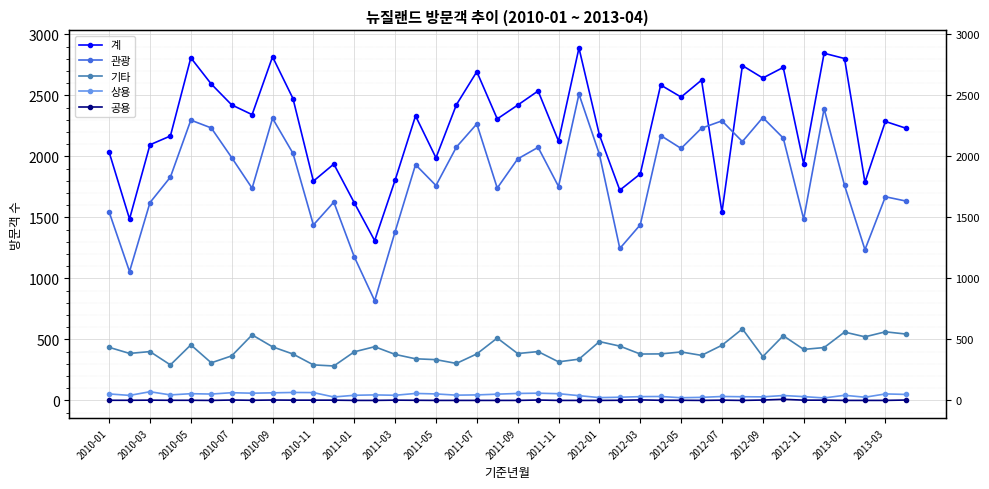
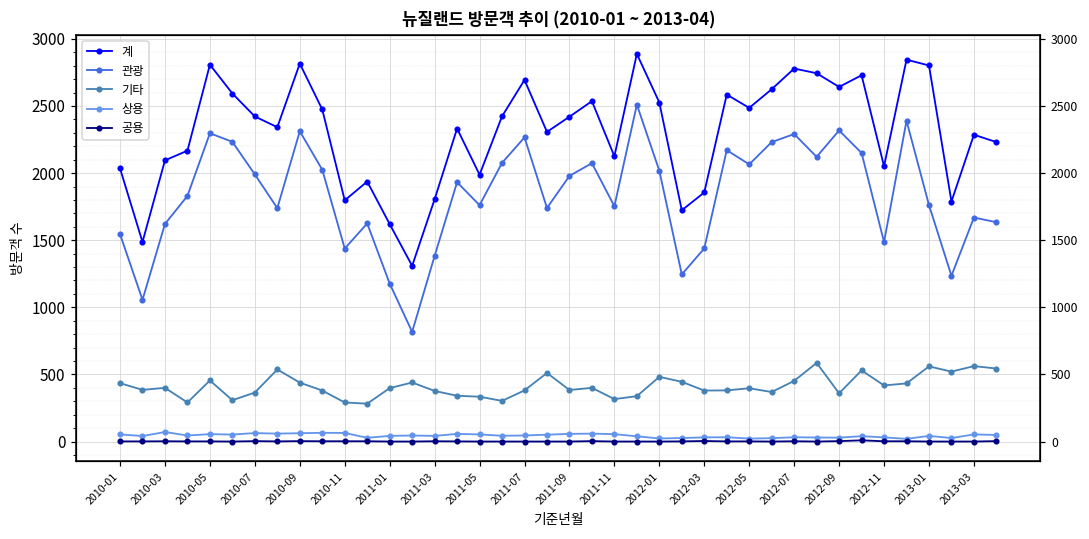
  {
    "계": {
      "2010-01": 2040,
      "2010-03": 2100,
      "2010-05": 2810,
      "2010-07": 2420,
      "2010-09": 2820,
      "2010-11": 1800,
      "2011-01": 1620,
      "2011-03": 1810,
      "2011-05": 1990,
      "2011-07": 2690,
      "2011-09": 2420,
      "2011-11": 2130,
-     "2012-01": 2180,
+     "2012-01": 2530,
      "2012-03": 1860,
      "2012-05": 2490,
-     "2012-07": 1540,
+     "2012-07": 2780,
      "2012-09": 2640,
-     "2012-11": 1940,
+     "2012-11": 2050,
      "2013-01": 2800,
      "2013-03": 2290
    },
    "공용": {
      "2010-01": 0,
      "2010-03": 0,
      "2010-05": 0,
      "2010-07": 0,
      "2010-09": 0,
      "2010-11": 0,
      "2011-01": 0,
      "2011-03": 0,
      "2011-05": 0,
      "2011-07": 0,
      "2011-09": 0,
      "2011-11": 0,
      "2012-01": 0,
      "2012-03": 0,
      "2012-05": 0,
      "2012-07": 0,
      "2012-09": 0,
      "2012-11": 0,
      "2013-01": 0,
      "2013-03": 0
    }
  }
